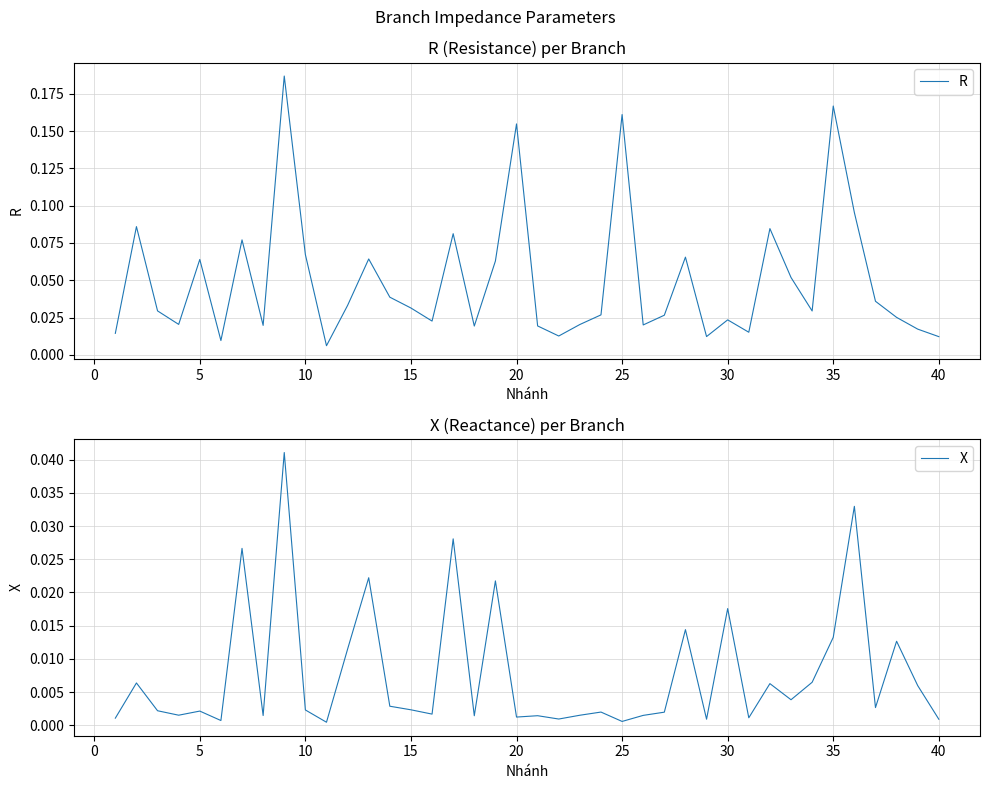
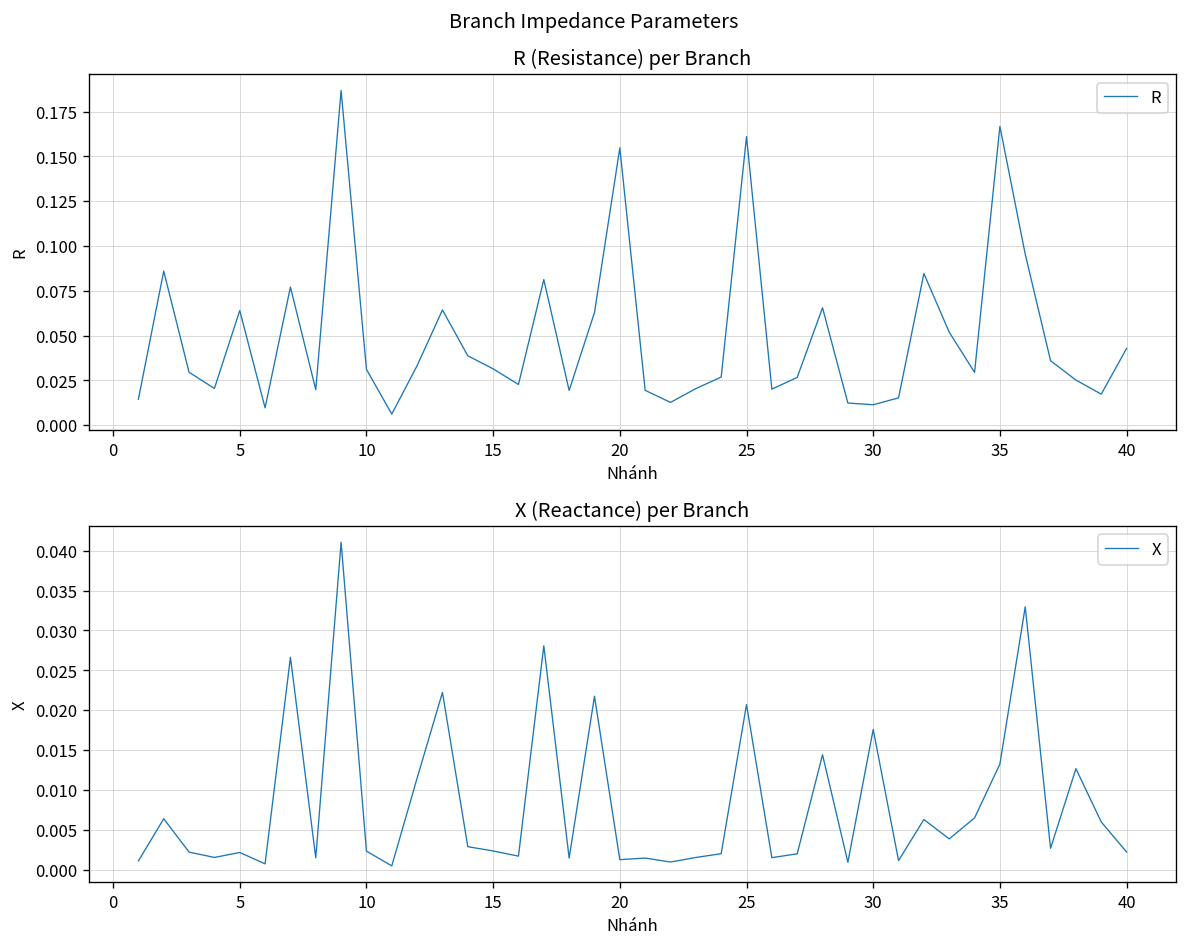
  {
    "R (Resistance) per Branch": {
      "5": 0.064,
-     "10": 0.067,
+     "10": 0.031,
      "15": 0.031,
      "20": 0.155,
      "25": 0.161,
-     "30": 0.023,
+     "30": 0.011,
      "35": 0.167,
-     "40": 0.012
+     "40": 0.043
    },
    "X (Reactance) per Branch": {
      "5": 0.002,
      "10": 0.002,
      "15": 0.002,
      "20": 0.001,
-     "25": 0.001,
+     "25": 0.021,
      "30": 0.018,
      "35": 0.013,
-     "40": 0.001
+     "40": 0.002
    }
  }
